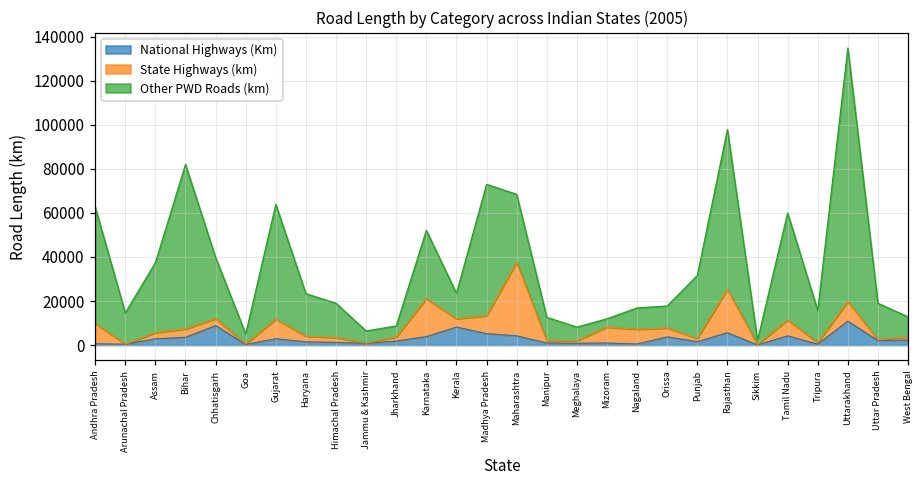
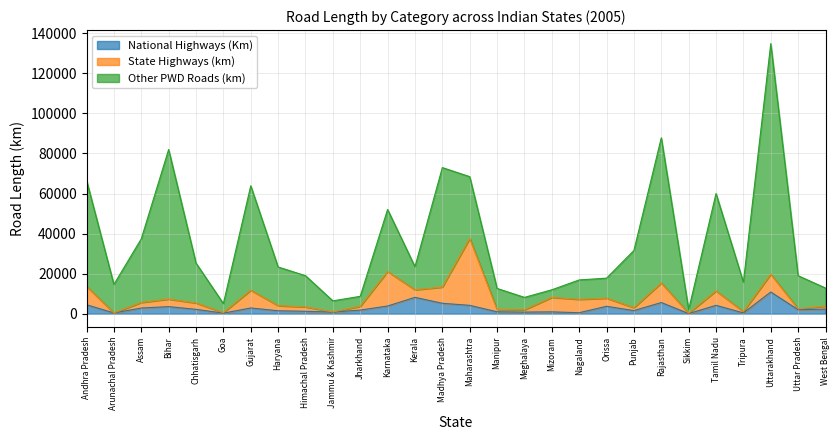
  {
    "National Highways (Km)": {
-     "Andhra Pradesh": 1000,
+     "Andhra Pradesh": 4000,
      "Assam": 3000,
      "Bihar": 4000,
-     "Chhatisgarh": 9000,
+     "Chhatisgarh": 2000,
      "Gujarat": 3000,
      "Haryana": 1000,
      "Himachal Pradesh": 1000,
      "Jharkhand": 2000,
      "Karnataka": 4000,
      "Kerala": 8000,
      "Madhya Pradesh": 5000,
      "Maharashtra": 4000,
      "Mizoram": 1000,
      "Nagaland": 0,
      "Orissa": 4000,
      "Punjab": 2000,
      "Rajasthan": 6000,
      "Tamil Nadu": 4000,
      "Uttarakhand": 11000,
      "West Bengal": 2000
    },
    "State Highways (km)": {
      "Andhra Pradesh": 9000,
      "Assam": 3000,
      "Bihar": 4000,
      "Chhatisgarh": 3000,
      "Gujarat": 9000,
      "Haryana": 3000,
      "Himachal Pradesh": 2000,
      "Jharkhand": 2000,
      "Karnataka": 17000,
      "Kerala": 4000,
      "Madhya Pradesh": 8000,
      "Maharashtra": 33000,
      "Mizoram": 7000,
      "Nagaland": 7000,
      "Orissa": 4000,
      "Punjab": 1000,
-     "Rajasthan": 20000,
+     "Rajasthan": 10000,
      "Tamil Nadu": 7000,
      "Uttarakhand": 9000,
      "West Bengal": 1000
    },
    "Other PWD Roads (km)": {
      "Andhra Pradesh": 53000,
      "Arunachal Pradesh": 14000,
      "Assam": 32000,
      "Bihar": 75000,
-     "Chhatisgarh": 28000,
+     "Chhatisgarh": 20000,
      "Goa": 5000,
      "Gujarat": 52000,
      "Haryana": 19000,
      "Himachal Pradesh": 16000,
      "Jammu & Kashmir": 6000,
      "Jharkhand": 5000,
      "Karnataka": 31000,
      "Kerala": 12000,
      "Madhya Pradesh": 60000,
      "Maharashtra": 31000,
      "Manipur": 11000,
      "Meghalaya": 6000,
      "Mizoram": 4000,
      "Nagaland": 10000,
      "Orissa": 10000,
      "Punjab": 29000,
      "Rajasthan": 72000,
      "Sikkim": 2000,
      "Tamil Nadu": 49000,
      "Tripura": 15000,
      "Uttarakhand": 115000,
      "Uttar Pradesh": 17000,
      "West Bengal": 9000
    }
  }
